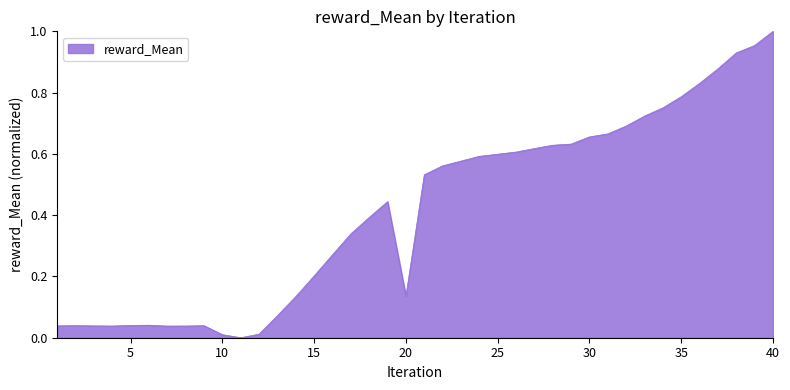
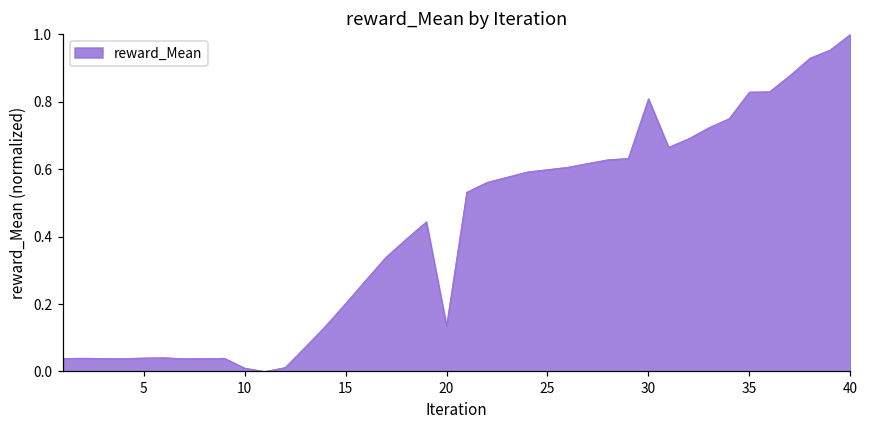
  {
    "5": 0.04,
    "10": 0.01,
    "15": 0.20,
    "20": 0.14,
    "25": 0.60,
-   "30": 0.66,
-   "35": 0.79,
+   "30": 0.81,
+   "35": 0.83,
    "40": 1.00
  }
